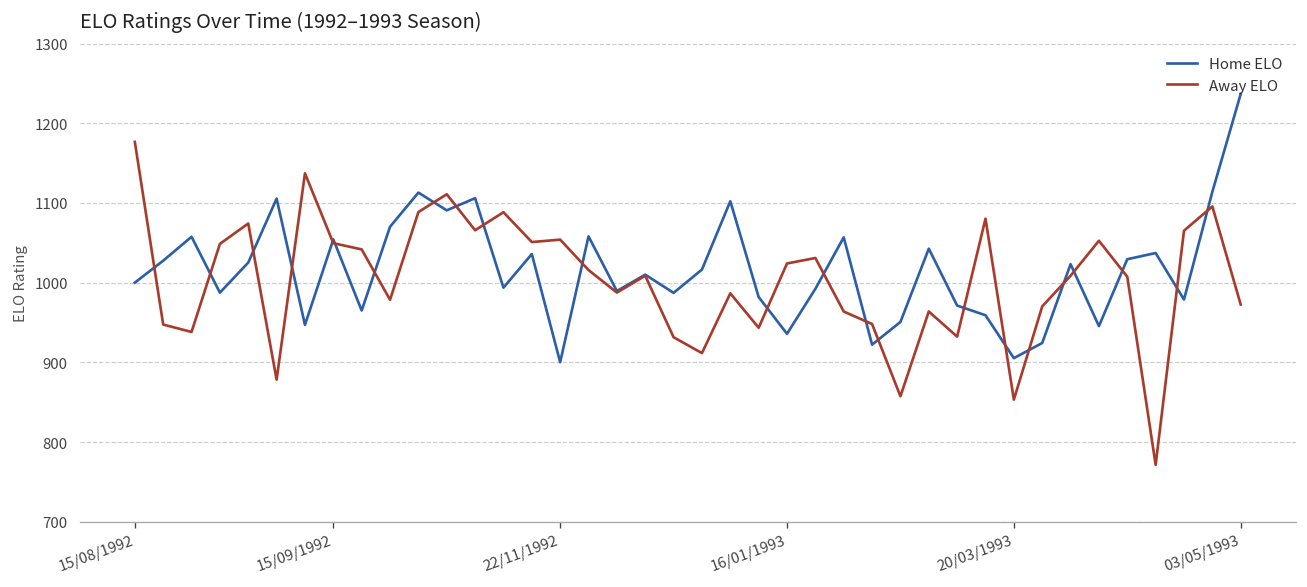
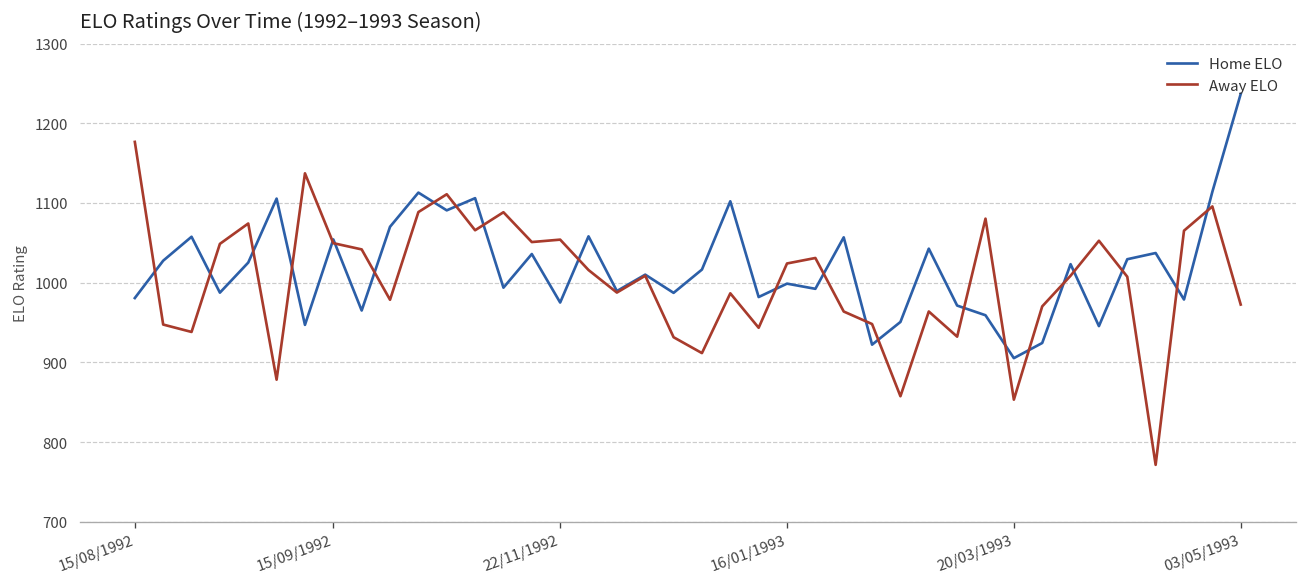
  {
    "Home ELO": {
-     "15/08/1992": 1000,
+     "15/08/1992": 980,
      "15/09/1992": 1050,
-     "22/11/1992": 900,
-     "16/01/1993": 940,
+     "22/11/1992": 980,
+     "16/01/1993": 1000,
      "20/03/1993": 910,
      "03/05/1993": 1240
    },
    "Away ELO": {
      "15/08/1992": 1180,
      "15/09/1992": 1050,
      "22/11/1992": 1050,
      "16/01/1993": 1020,
      "20/03/1993": 850,
      "03/05/1993": 970
    }
  }
